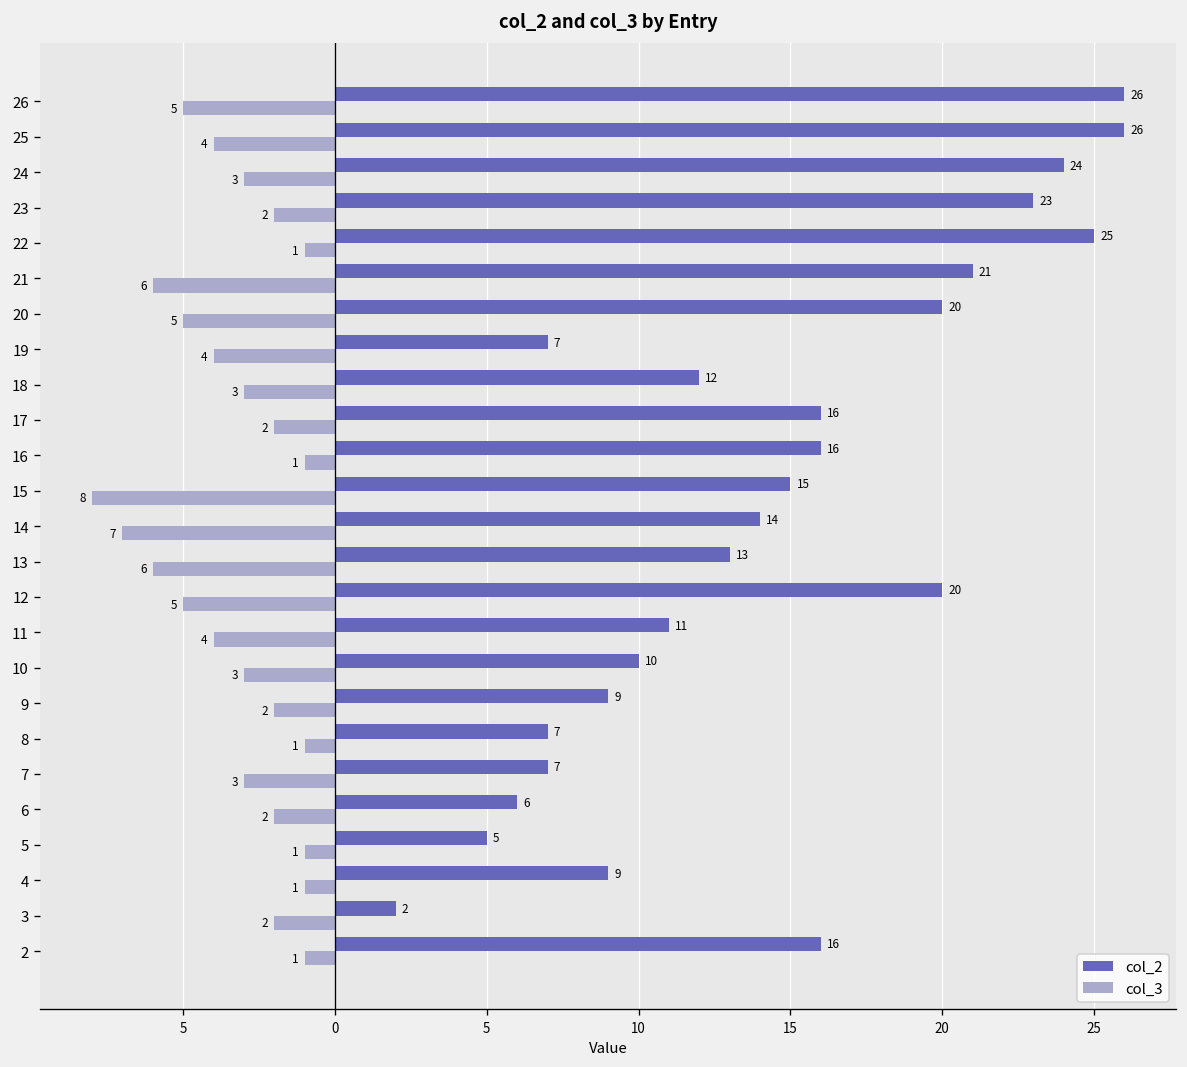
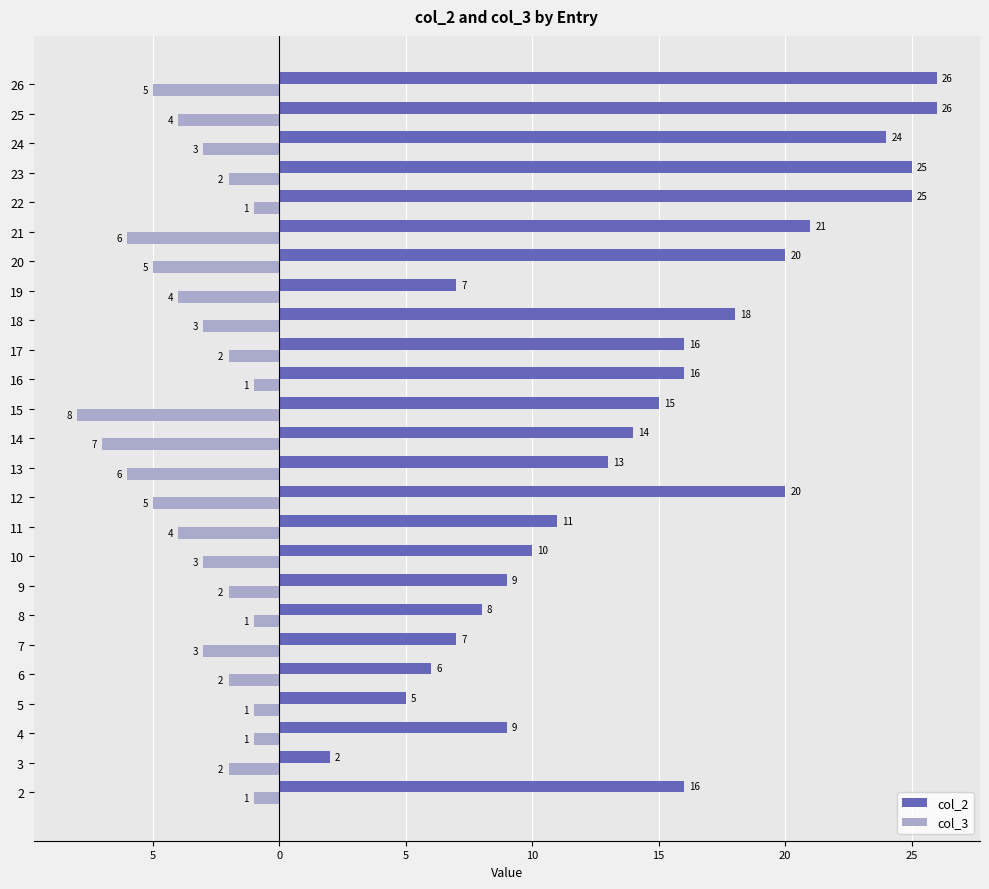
  {
    "col_2": {
      "26": 26,
      "25": 26,
      "24": 24,
-     "23": 23,
+     "23": 25,
      "22": 25,
      "21": 21,
      "20": 20,
      "19": 7,
-     "18": 12,
+     "18": 18,
      "17": 16,
      "16": 16,
      "15": 15,
      "14": 14,
      "13": 13,
      "12": 20,
      "11": 11,
      "10": 10,
      "9": 9,
-     "8": 7,
+     "8": 8,
      "7": 7,
      "6": 6,
      "5": 5,
      "4": 9,
      "3": 2,
      "2": 16
    }
  }
